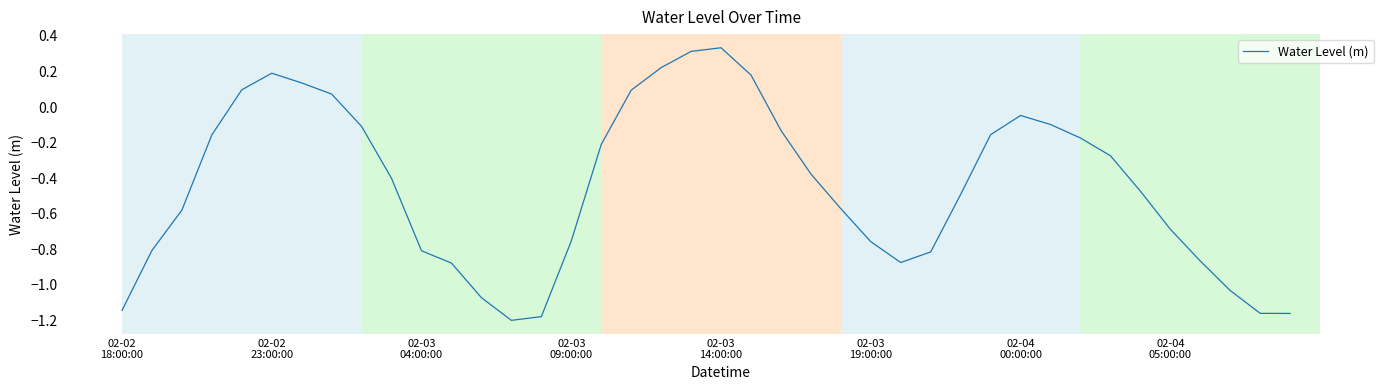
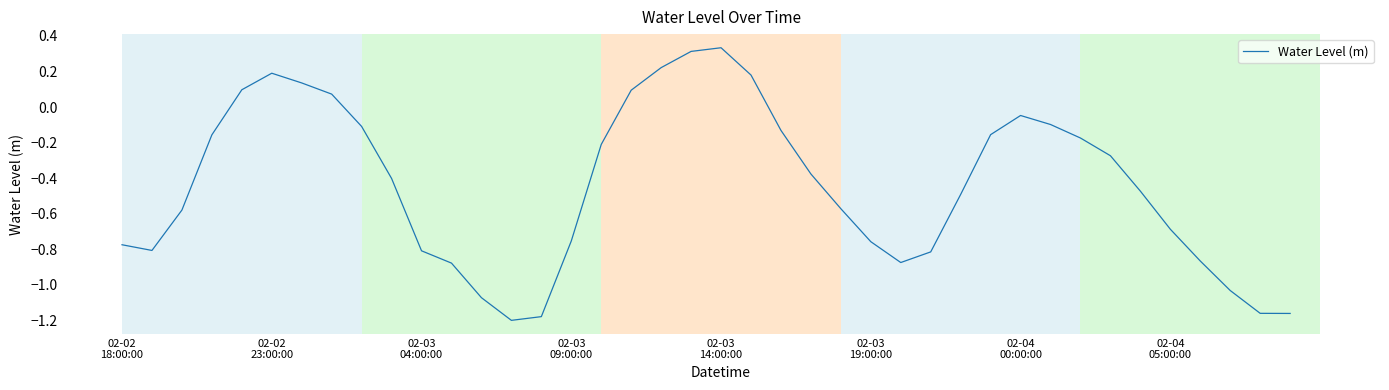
  {
-   "02-02 18:00:00": -1.14,
+   "02-02 18:00:00": -0.77,
    "02-02 23:00:00": 0.19,
    "02-03 04:00:00": -0.81,
    "02-03 09:00:00": -0.75,
    "02-03 14:00:00": 0.33,
    "02-03 19:00:00": -0.76,
    "02-04 00:00:00": -0.05,
    "02-04 05:00:00": -0.69
  }
